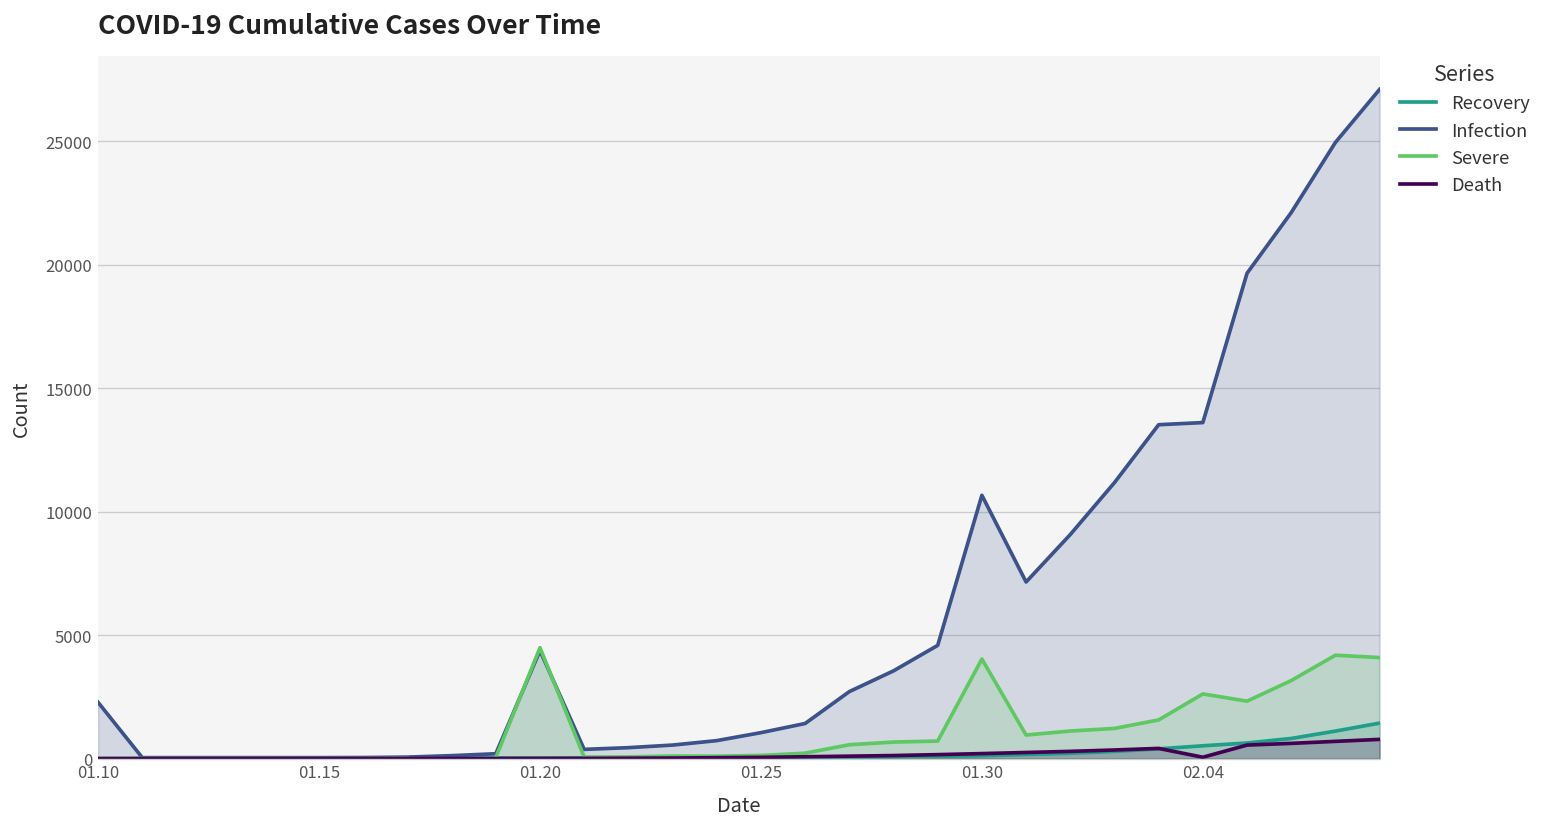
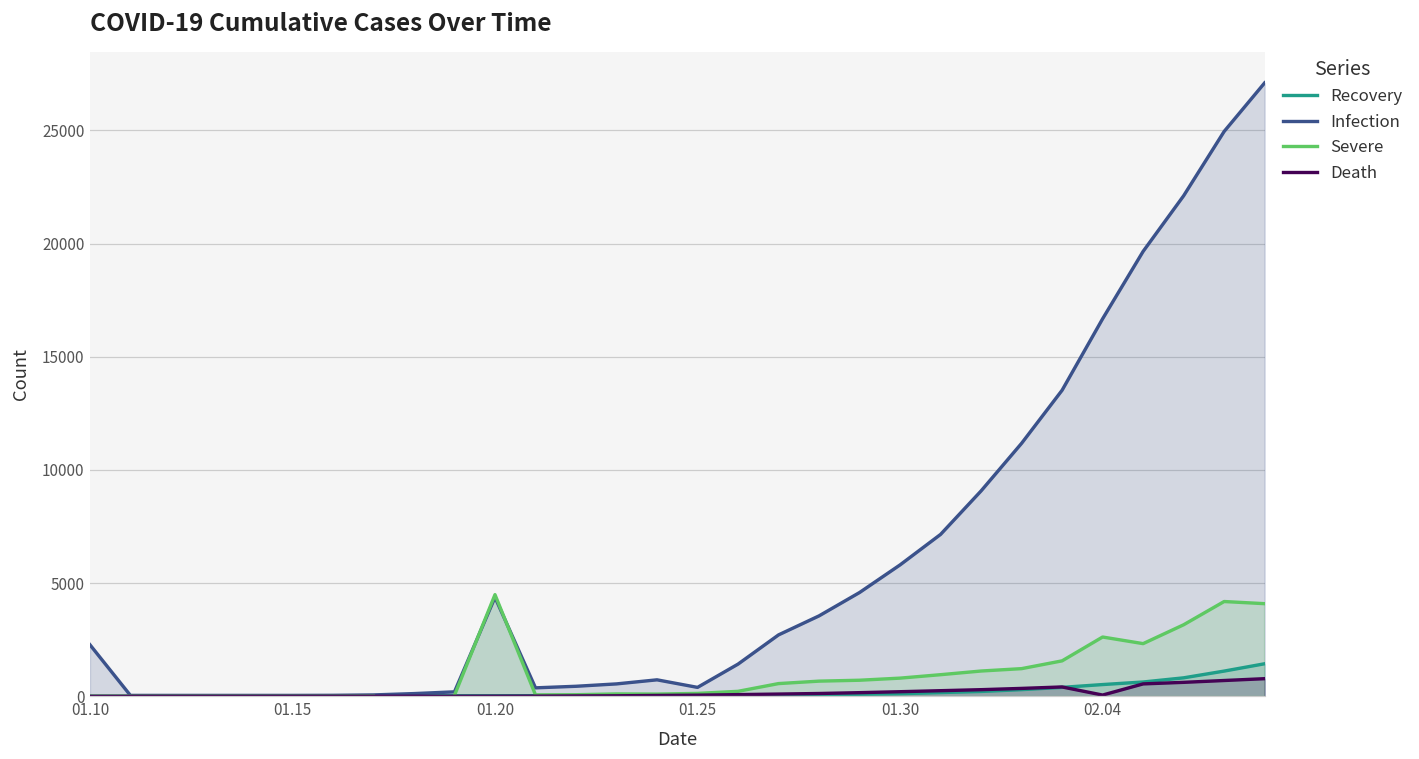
  {
    "Recovery": {
      "02.04": 500
    },
    "Infection": {
      "01.10": 2300,
-     "01.25": 1100,
-     "01.30": 10700,
-     "02.04": 13600
+     "01.25": 400,
+     "01.30": 5800,
+     "02.04": 16700
    },
    "Severe": {
-     "01.30": 4000,
+     "01.30": 800,
      "02.04": 2600
    },
    "Death": {
      "02.04": 100
    }
  }
